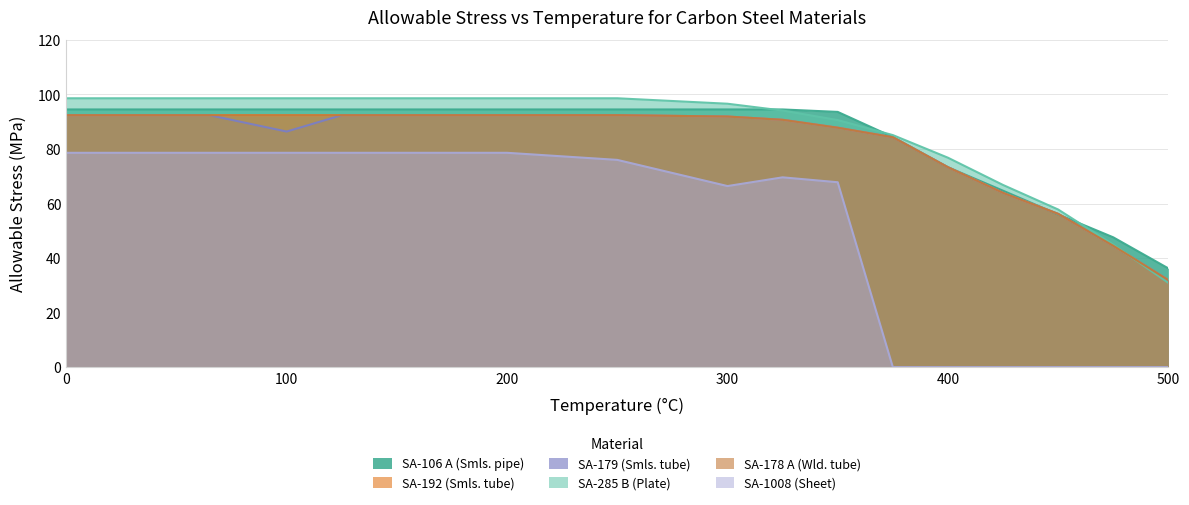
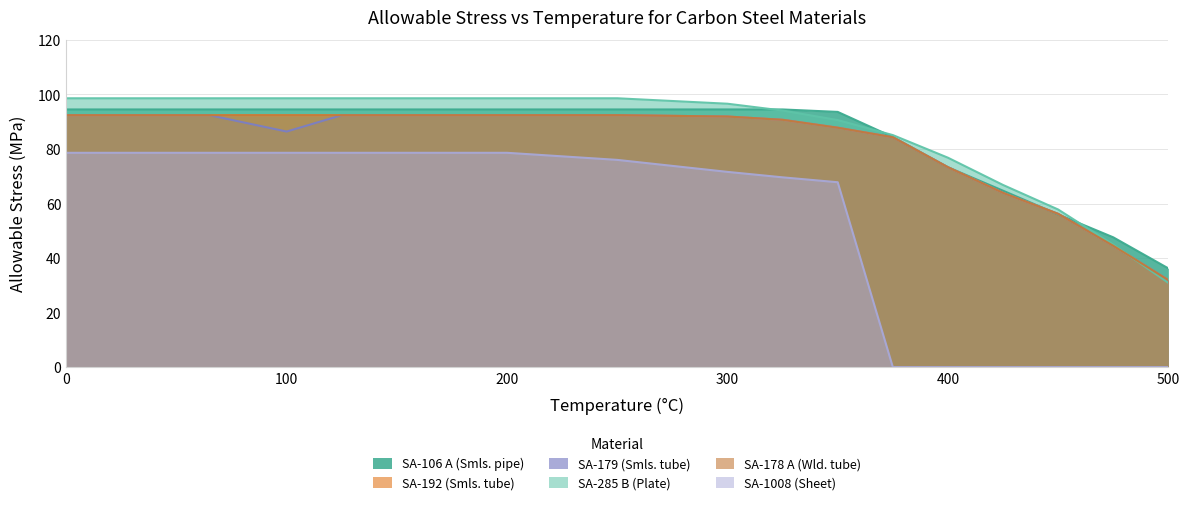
  {
    "SA-178 A (Wld. tube)": {
      "100": 92
    },
    "SA-179 (Smls. tube)": {
      "100": 86
    },
    "SA-1008 (Sheet)": {
      "0": 79,
      "100": 79,
      "200": 79,
-     "300": 66,
+     "300": 72,
      "400": 0,
      "500": 0
    }
  }
